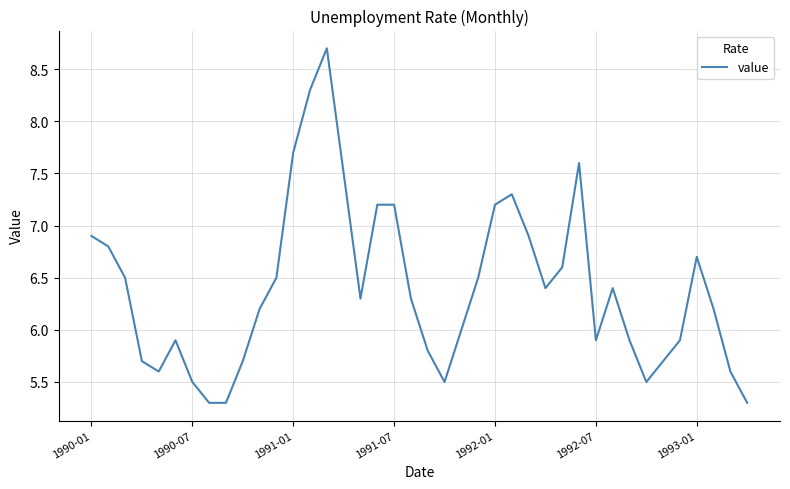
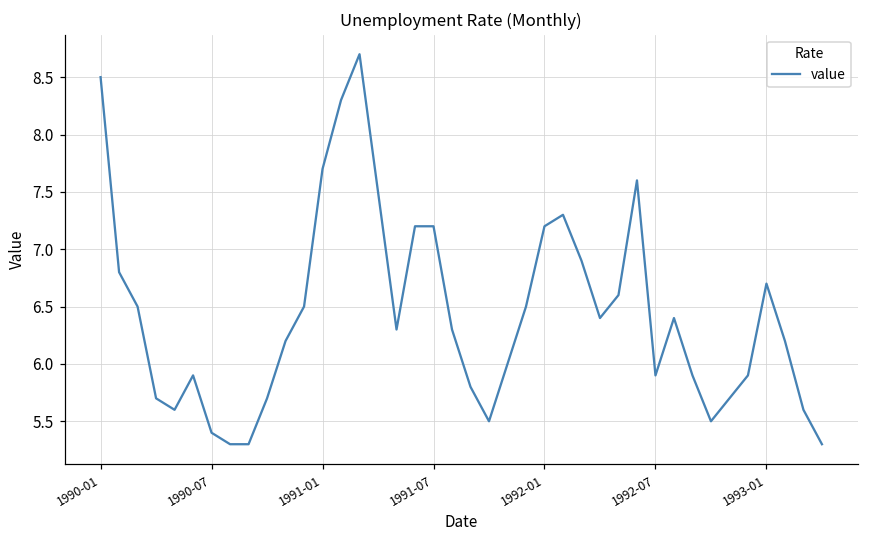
  {
-   "1990-01": 6.9,
-   "1990-07": 5.5,
+   "1990-01": 8.5,
+   "1990-07": 5.4,
    "1991-01": 7.7,
    "1991-07": 7.2,
    "1992-01": 7.2,
    "1992-07": 5.9,
    "1993-01": 6.7
  }
